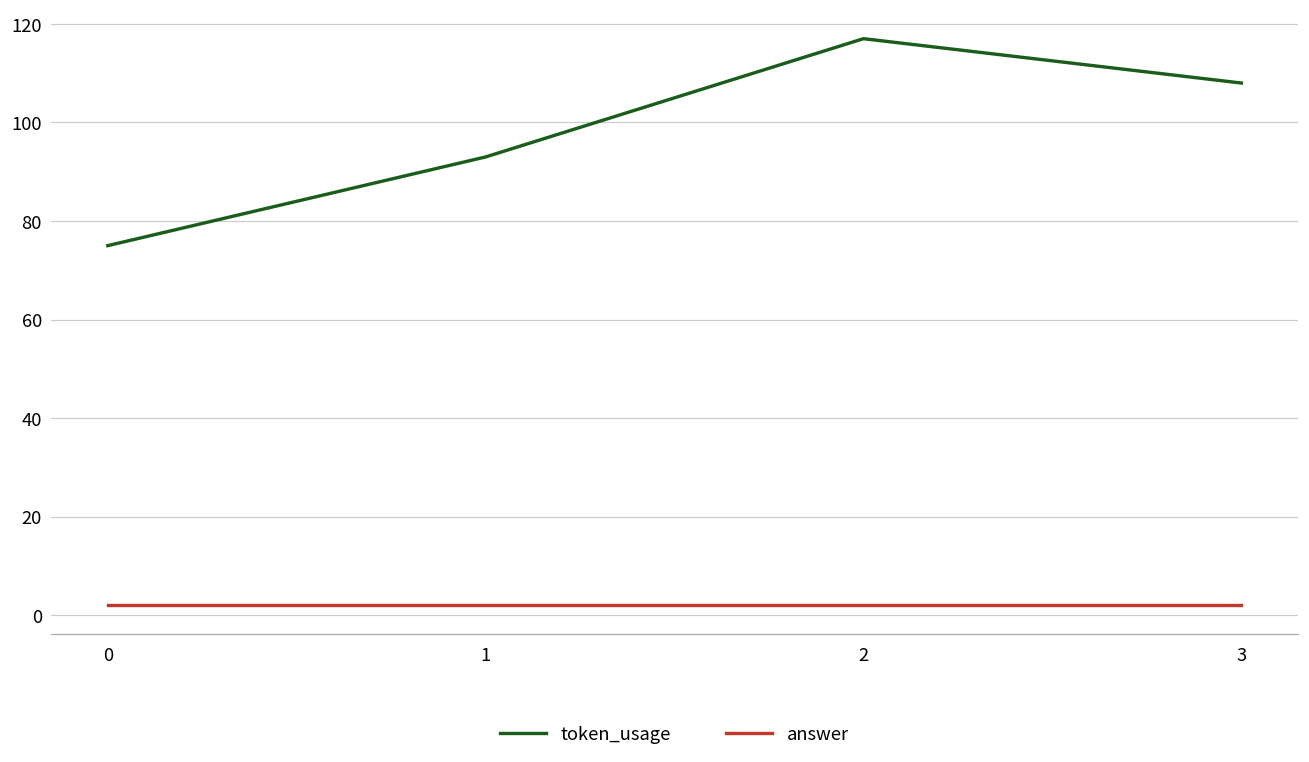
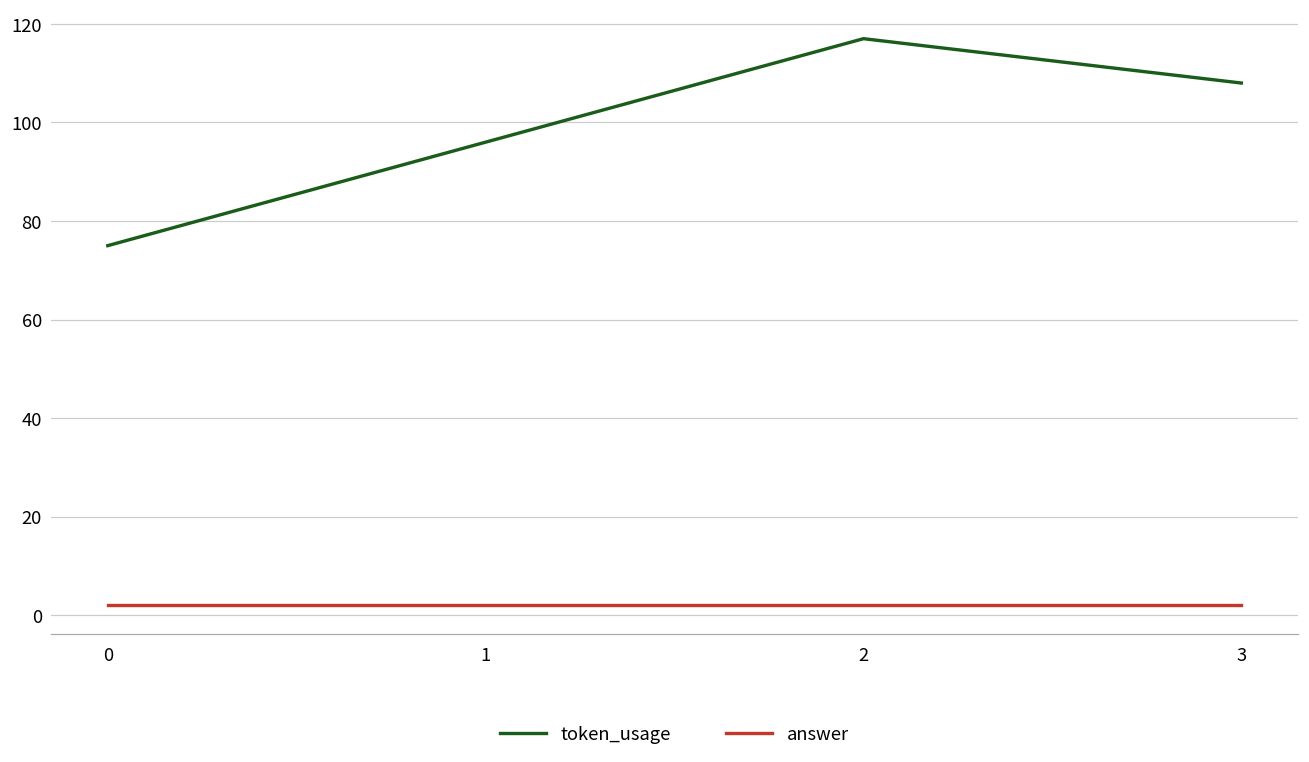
  {
    "token_usage": {
      "0": 75,
-     "1": 93,
+     "1": 96,
      "2": 117,
      "3": 108
    },
    "answer": {
      "0": 2,
      "1": 2,
      "2": 2,
      "3": 2
    }
  }
